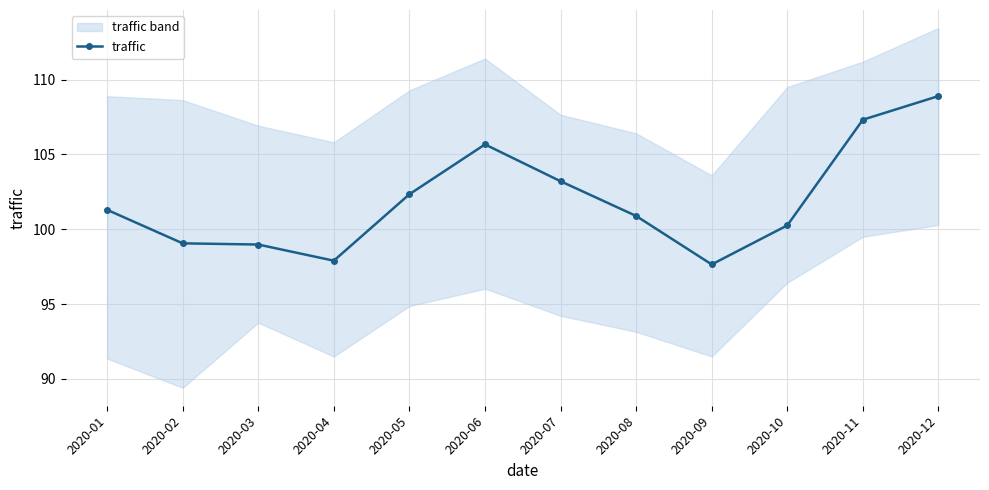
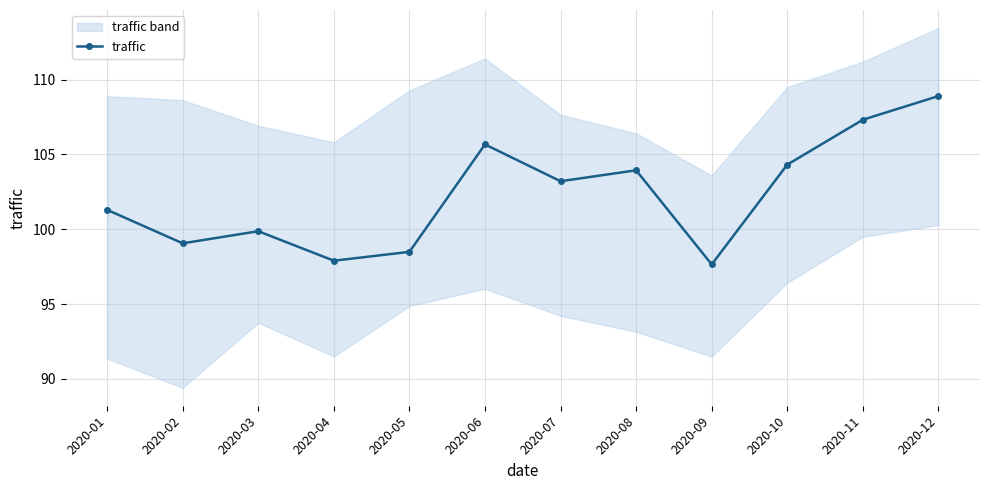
  {
    "traffic": {
      "2020-01": 101.3,
      "2020-02": 99.1,
-     "2020-03": 99.0,
+     "2020-03": 99.9,
      "2020-04": 97.9,
-     "2020-05": 102.3,
+     "2020-05": 98.5,
      "2020-06": 105.7,
      "2020-07": 103.2,
-     "2020-08": 100.9,
+     "2020-08": 103.9,
      "2020-09": 97.7,
-     "2020-10": 100.3,
+     "2020-10": 104.3,
      "2020-11": 107.3,
      "2020-12": 108.9
    }
  }
